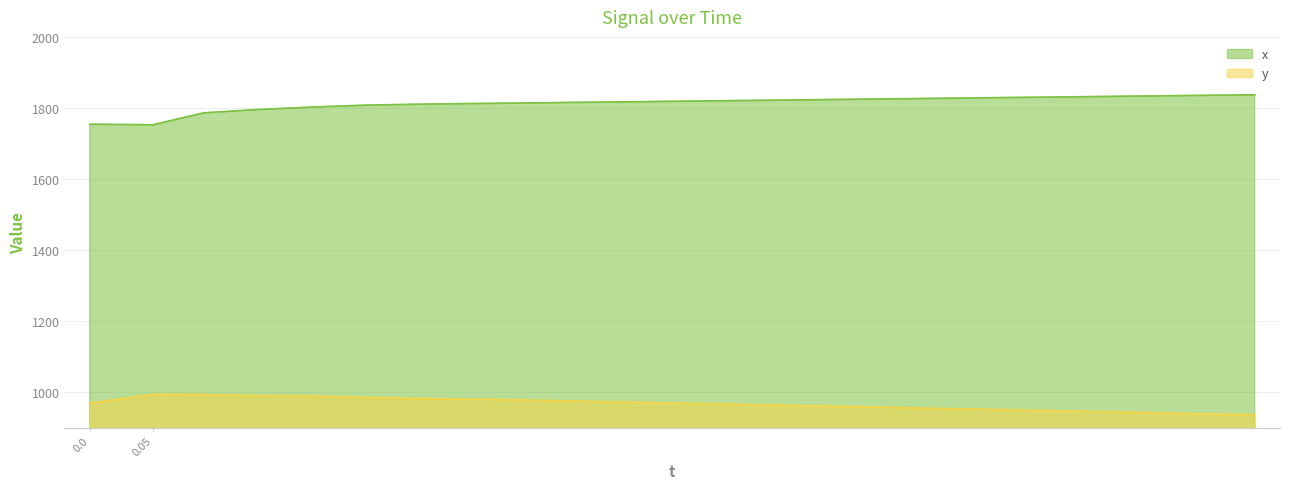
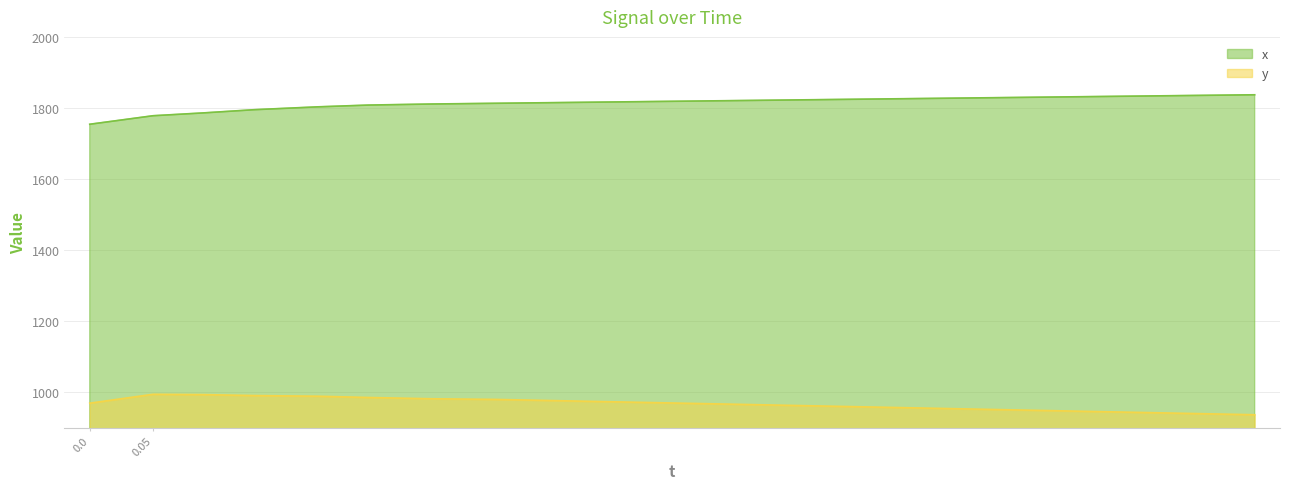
  {
    "x": {
      "0.0": 1750,
-     "0.05": 1750
+     "0.05": 1780
    },
    "y": {
      "0.0": 970,
      "0.05": 990
    }
  }
